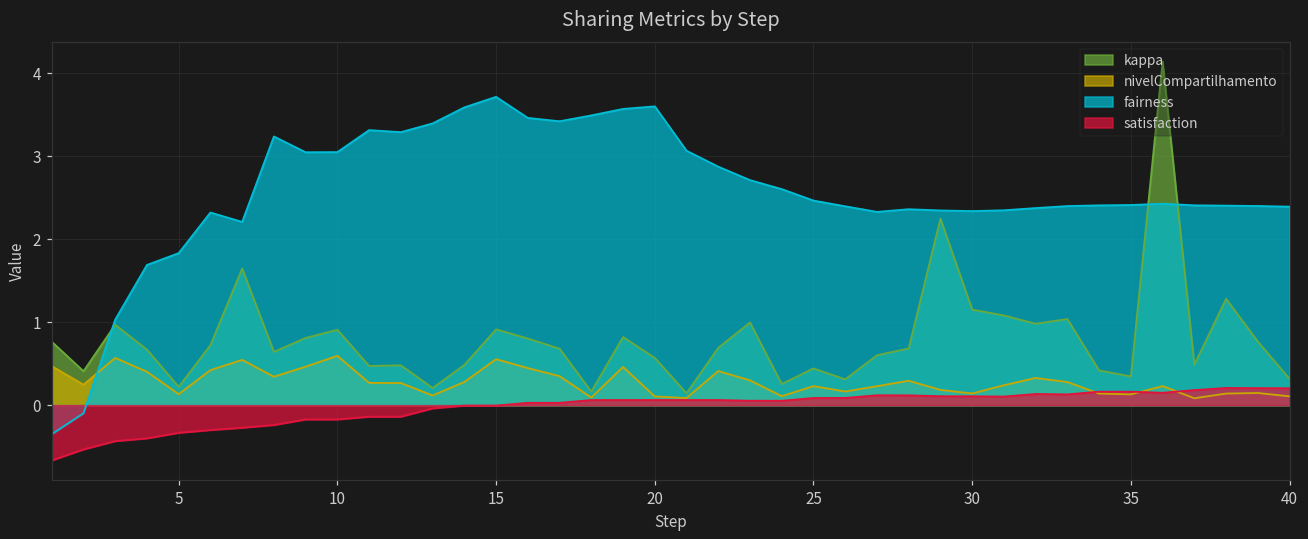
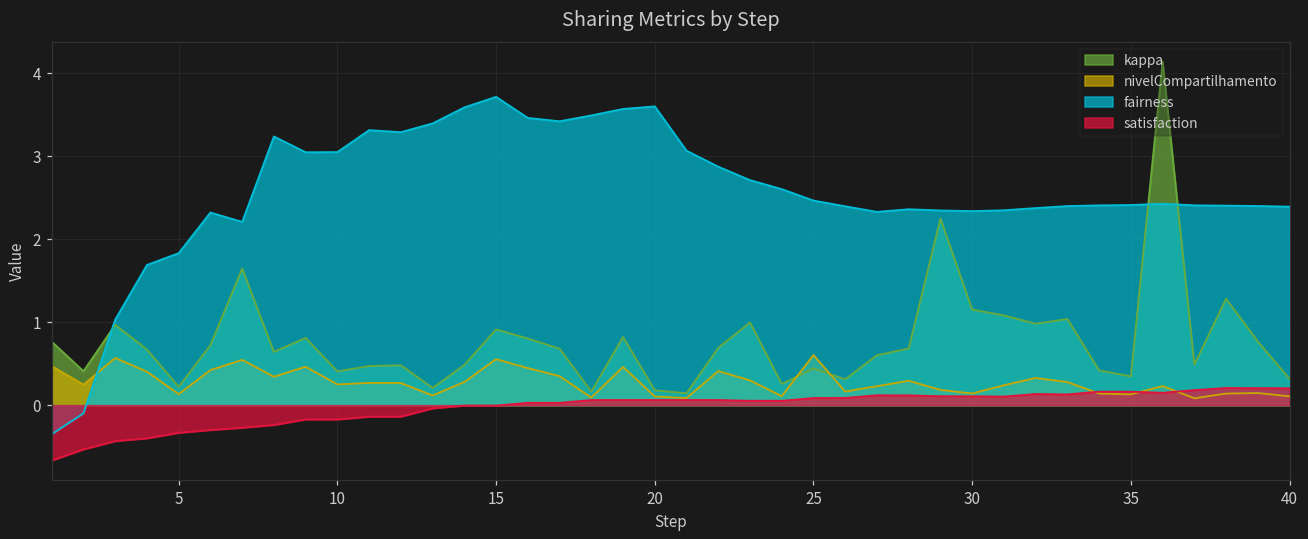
  {
    "kappa": {
      "5": 0.2,
-     "10": 0.9,
+     "10": 0.4,
      "15": 0.9,
-     "20": 0.6,
+     "20": 0.2,
      "25": 0.4,
      "30": 1.2,
      "35": 0.3,
      "40": 0.3
    },
    "nivelCompartilhamento": {
      "5": 0.1,
-     "10": 0.6,
+     "10": 0.2,
      "15": 0.6,
      "20": 0.1,
-     "25": 0.2,
+     "25": 0.6,
      "30": 0.1,
      "40": 0.1
    }
  }
